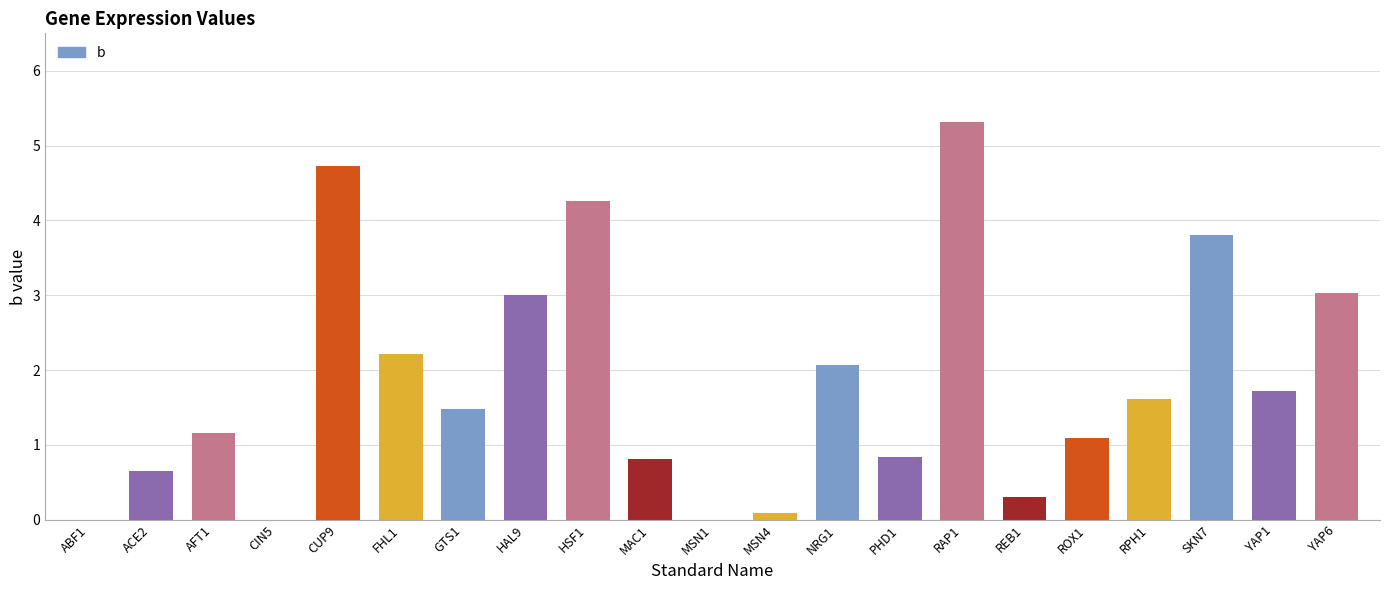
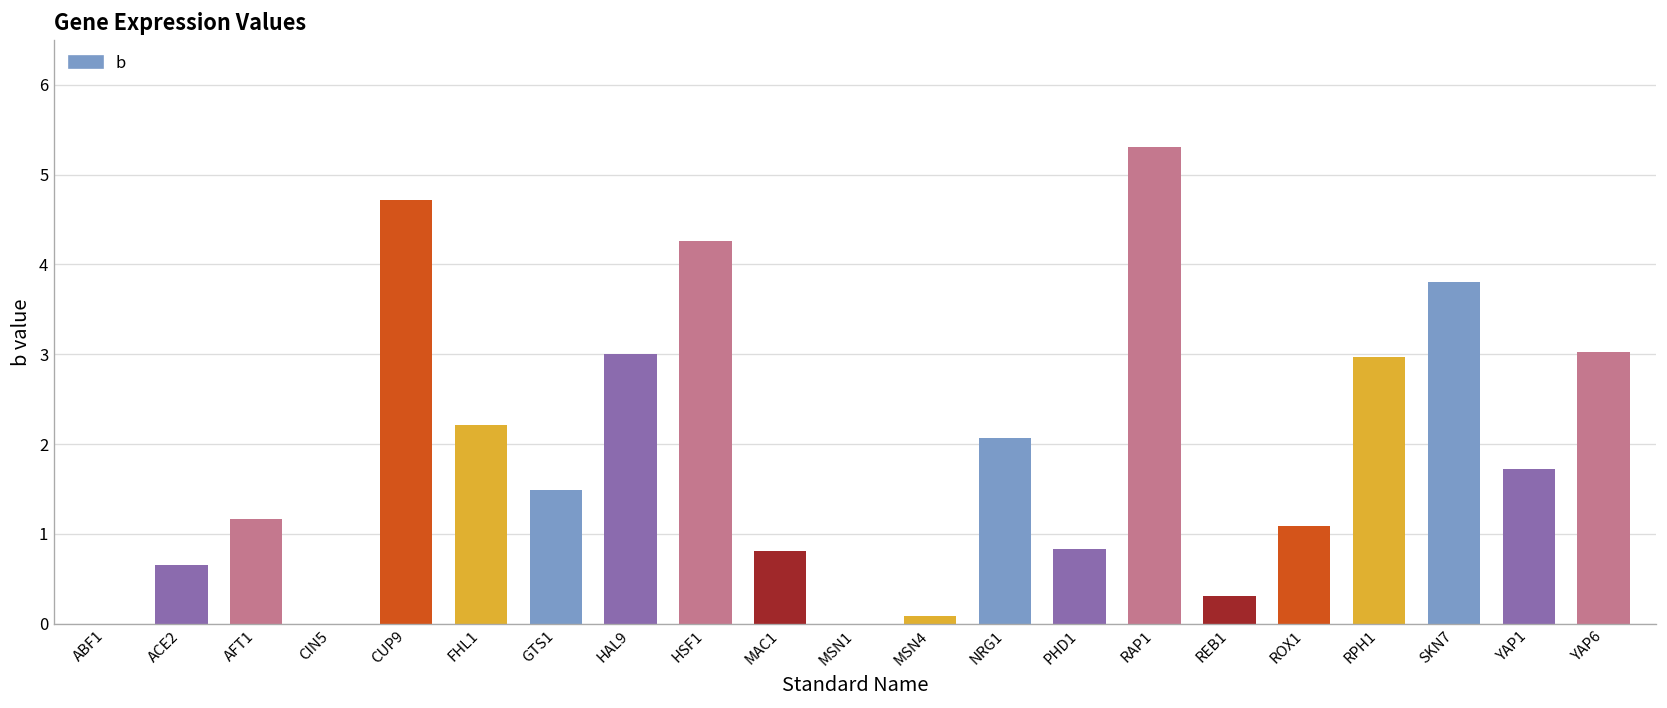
  {
    "ABF1": 0.0,
    "ACE2": 0.7,
    "AFT1": 1.2,
    "CIN5": 0.0,
    "CUP9": 4.7,
    "FHL1": 2.2,
    "GTS1": 1.5,
    "HAL9": 3.0,
    "HSF1": 4.3,
    "MAC1": 0.8,
    "MSN1": 0.0,
    "MSN4": 0.1,
    "NRG1": 2.1,
    "PHD1": 0.8,
    "RAP1": 5.3,
    "REB1": 0.3,
    "ROX1": 1.1,
-   "RPH1": 1.6,
+   "RPH1": 3.0,
    "SKN7": 3.8,
    "YAP1": 1.7,
    "YAP6": 3.0
  }
